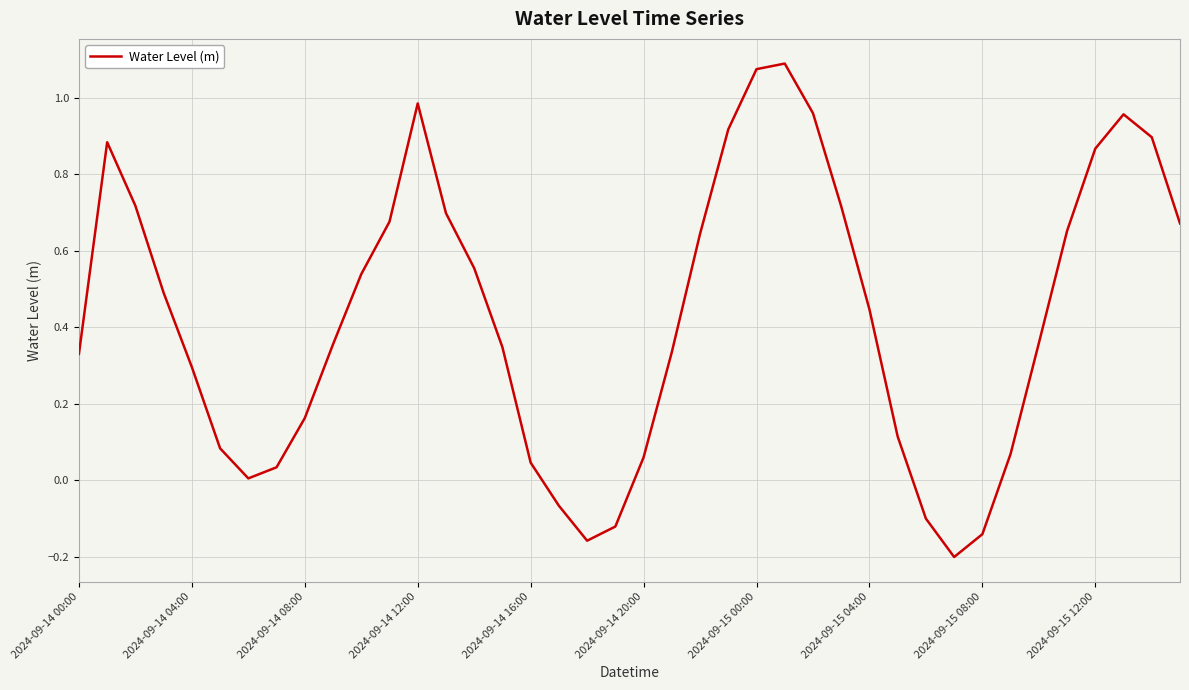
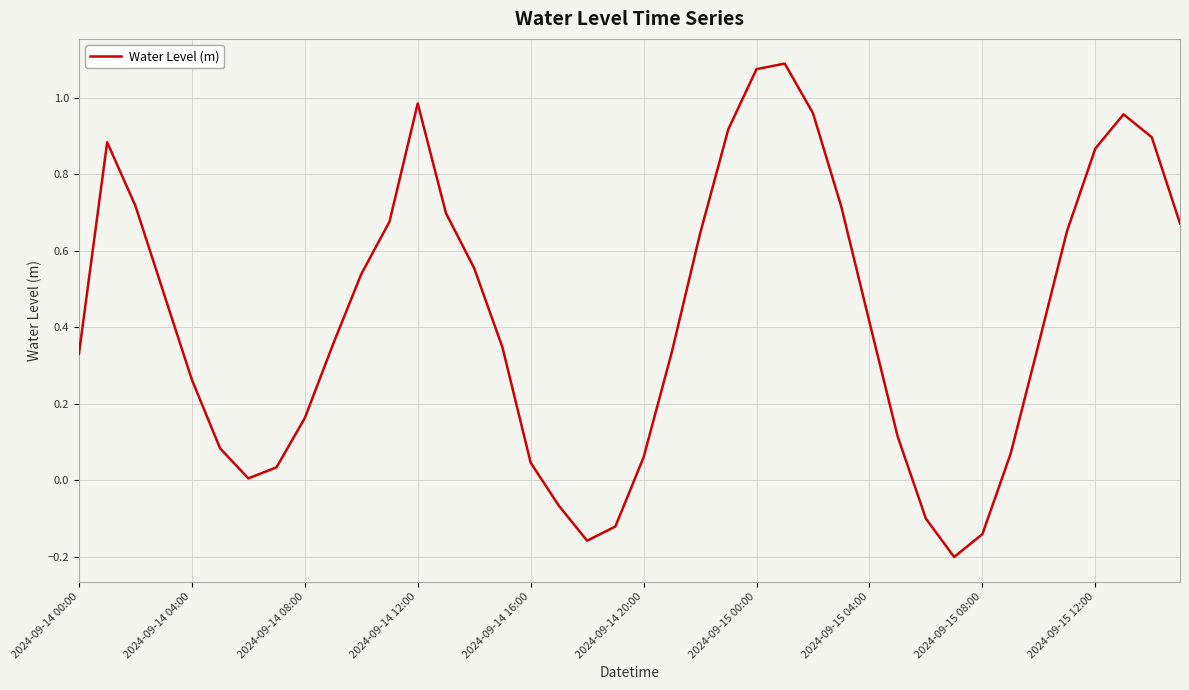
  {
    "2024-09-14 00:00": 0.33,
-   "2024-09-14 04:00": 0.30,
+   "2024-09-14 04:00": 0.26,
    "2024-09-14 08:00": 0.16,
    "2024-09-14 12:00": 0.98,
    "2024-09-14 16:00": 0.05,
    "2024-09-14 20:00": 0.06,
    "2024-09-15 00:00": 1.07,
-   "2024-09-15 04:00": 0.45,
+   "2024-09-15 04:00": 0.41,
    "2024-09-15 08:00": -0.14,
    "2024-09-15 12:00": 0.87
  }
